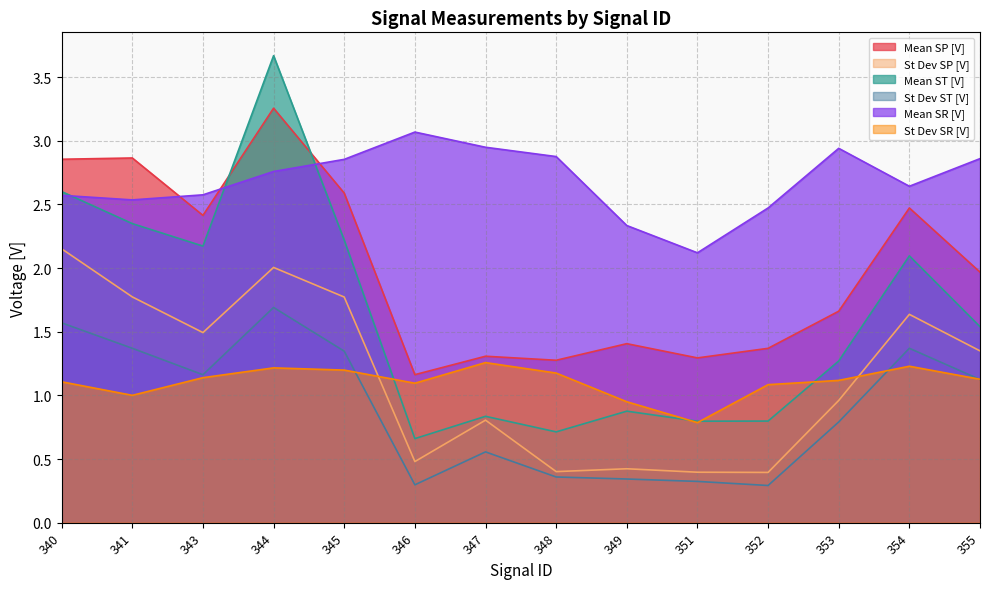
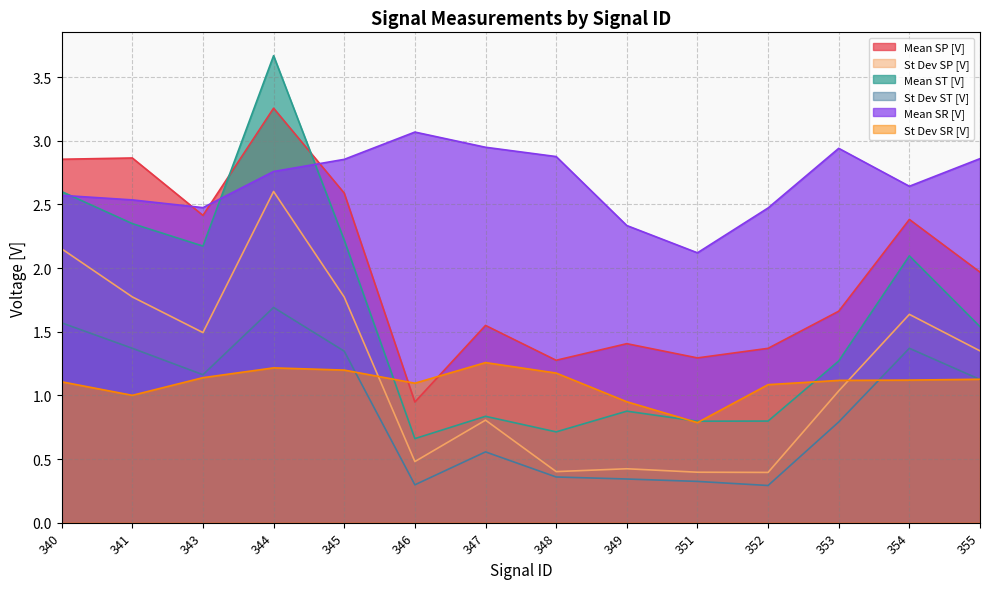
  {
    "Mean SP [V]": {
      "340": 2.86,
      "341": 2.87,
      "343": 2.41,
      "344": 3.26,
      "345": 2.59,
-     "346": 1.16,
-     "347": 1.31,
+     "346": 0.95,
+     "347": 1.55,
      "348": 1.28,
      "349": 1.41,
      "351": 1.29,
      "352": 1.37,
      "353": 1.66,
-     "354": 2.47,
+     "354": 2.38,
      "355": 1.97
    },
    "St Dev SP [V]": {
      "340": 2.15,
      "341": 1.77,
      "343": 1.49,
-     "344": 2.01,
+     "344": 2.60,
      "345": 1.77,
      "346": 0.48,
      "347": 0.81,
      "348": 0.40,
      "349": 0.42,
      "351": 0.40,
      "352": 0.39,
-     "353": 0.96,
+     "353": 1.04,
      "354": 1.64,
      "355": 1.35
    },
    "Mean SR [V]": {
      "340": 2.57,
      "341": 2.54,
-     "343": 2.58,
+     "343": 2.48,
      "344": 2.76,
      "345": 2.85,
      "346": 3.07,
      "347": 2.95,
      "348": 2.88,
      "349": 2.33,
      "351": 2.12,
      "352": 2.47,
      "353": 2.94,
      "354": 2.64,
      "355": 2.86
    },
    "St Dev SR [V]": {
      "340": 1.11,
      "341": 1.00,
      "343": 1.14,
      "344": 1.22,
      "345": 1.20,
      "346": 1.10,
      "347": 1.26,
      "348": 1.18,
      "349": 0.95,
      "352": 1.08,
      "353": 1.12,
-     "354": 1.23
+     "354": 1.12
    }
  }
